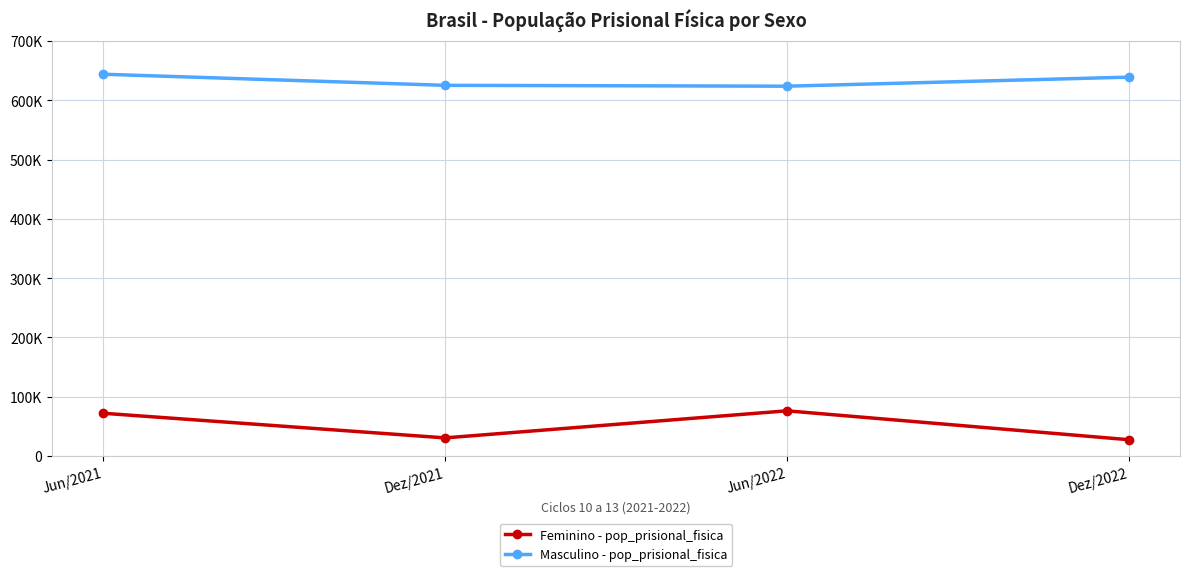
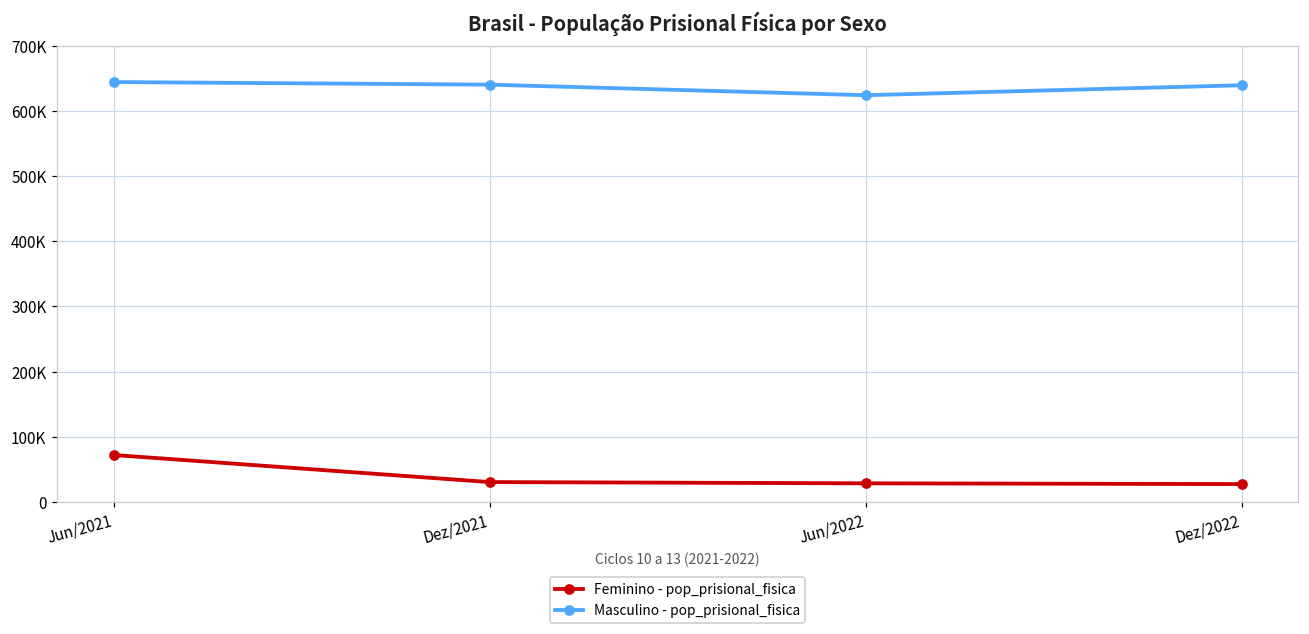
  {
    "Feminino - pop_prisional_fisica": {
      "Jun/2021": 70000,
      "Dez/2021": 30000,
-     "Jun/2022": 80000,
+     "Jun/2022": 30000,
      "Dez/2022": 30000
    },
    "Masculino - pop_prisional_fisica": {
      "Jun/2021": 640000,
-     "Dez/2021": 630000,
+     "Dez/2021": 640000,
      "Jun/2022": 620000,
      "Dez/2022": 640000
    }
  }
